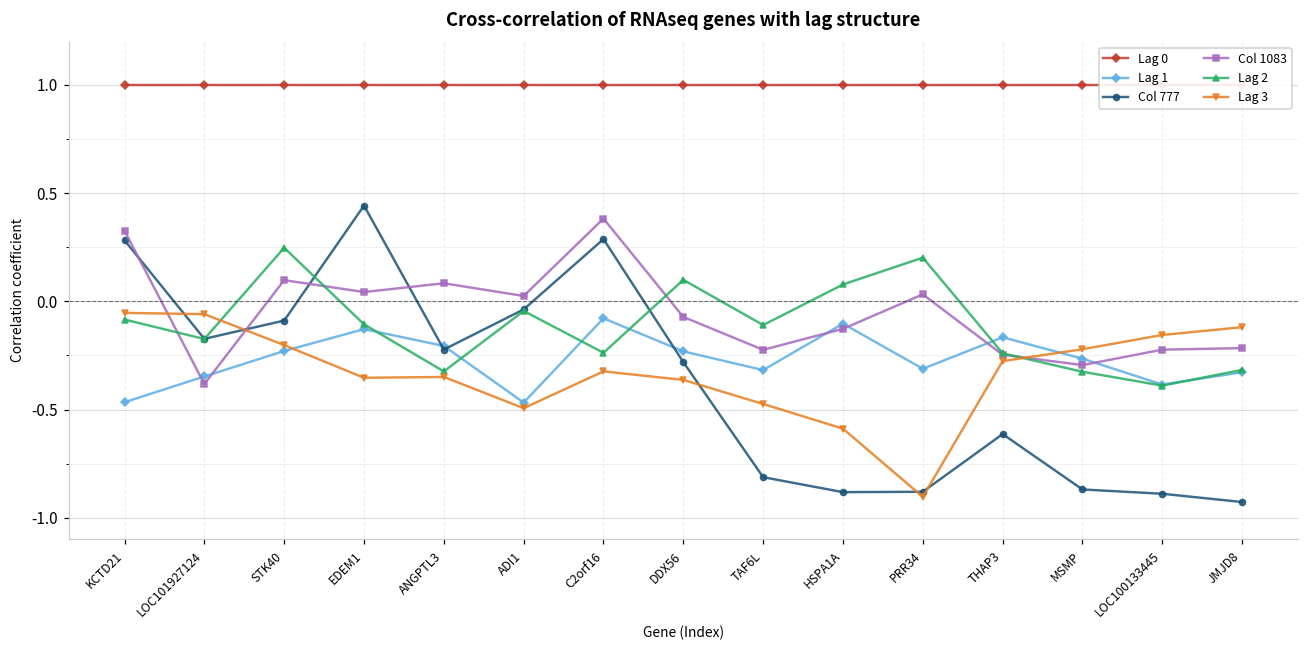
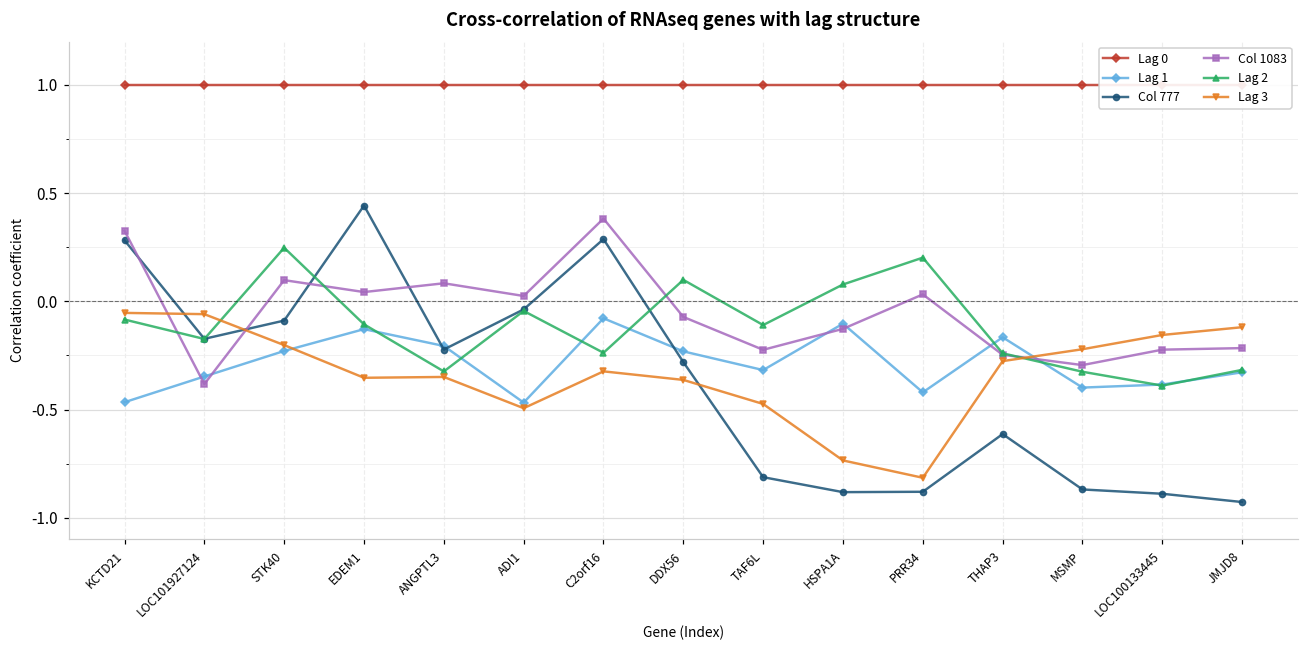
  {
    "Lag 0": {
      "KCTD21": 1.00,
      "LOC101927124": 1.00,
      "STK40": 1.00,
      "EDEM1": 1.00,
      "ANGPTL3": 1.00,
      "ADI1": 1.00,
      "C2orf16": 1.00,
      "DDX56": 1.00,
      "TAF6L": 1.00,
      "HSPA1A": 1.00,
      "PRR34": 1.00,
      "THAP3": 1.00,
      "MSMP": 1.00
    },
    "Lag 1": {
      "KCTD21": -0.47,
      "LOC101927124": -0.35,
      "STK40": -0.23,
      "EDEM1": -0.13,
      "ANGPTL3": -0.21,
      "ADI1": -0.47,
      "C2orf16": -0.08,
      "DDX56": -0.23,
      "TAF6L": -0.32,
      "HSPA1A": -0.10,
-     "PRR34": -0.31,
+     "PRR34": -0.42,
      "THAP3": -0.17,
-     "MSMP": -0.26
+     "MSMP": -0.40
    },
    "Col 777": {
      "KCTD21": 0.28,
      "STK40": -0.09,
      "EDEM1": 0.44,
      "ANGPTL3": -0.22,
      "C2orf16": 0.29,
      "DDX56": -0.28,
      "TAF6L": -0.81,
      "HSPA1A": -0.88,
      "PRR34": -0.88,
      "THAP3": -0.61,
      "MSMP": -0.87,
      "LOC100133445": -0.89,
      "JMJD8": -0.93
    },
    "Col 1083": {
      "KCTD21": 0.33,
      "LOC101927124": -0.38,
      "STK40": 0.10,
      "EDEM1": 0.04,
      "ANGPTL3": 0.08,
      "ADI1": 0.02,
      "C2orf16": 0.38,
      "DDX56": -0.07,
      "TAF6L": -0.22,
      "HSPA1A": -0.13,
      "PRR34": 0.03,
      "MSMP": -0.29,
      "LOC100133445": -0.22,
      "JMJD8": -0.22
    },
    "Lag 2": {
      "KCTD21": -0.08,
      "STK40": 0.25,
      "EDEM1": -0.11,
      "ANGPTL3": -0.32,
      "C2orf16": -0.24,
      "DDX56": 0.10,
      "TAF6L": -0.11,
      "HSPA1A": 0.08,
      "PRR34": 0.20,
      "MSMP": -0.33
    },
    "Lag 3": {
      "KCTD21": -0.05,
      "LOC101927124": -0.06,
      "STK40": -0.20,
      "EDEM1": -0.35,
      "ANGPTL3": -0.35,
      "ADI1": -0.49,
      "C2orf16": -0.32,
      "DDX56": -0.36,
      "TAF6L": -0.47,
-     "HSPA1A": -0.59,
-     "PRR34": -0.90,
+     "HSPA1A": -0.74,
+     "PRR34": -0.82,
      "THAP3": -0.28,
      "MSMP": -0.22,
      "LOC100133445": -0.16,
      "JMJD8": -0.12
    }
  }
